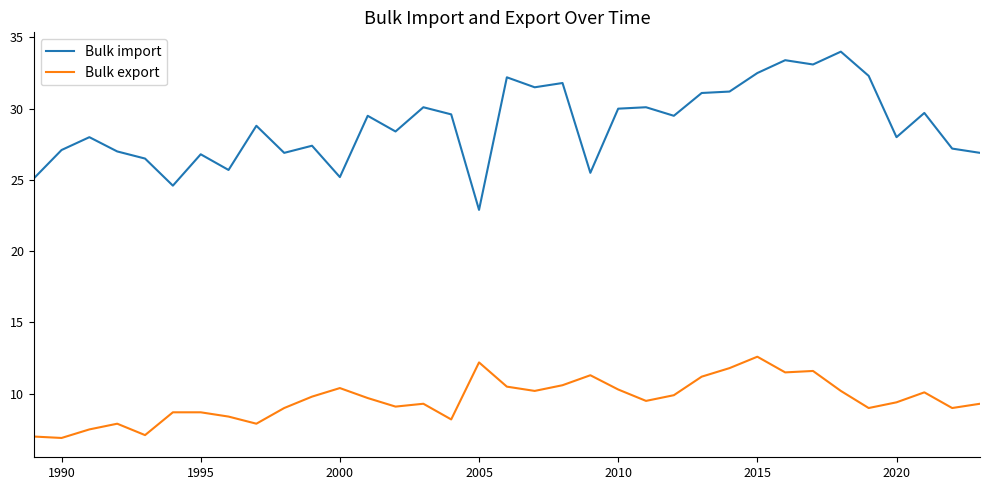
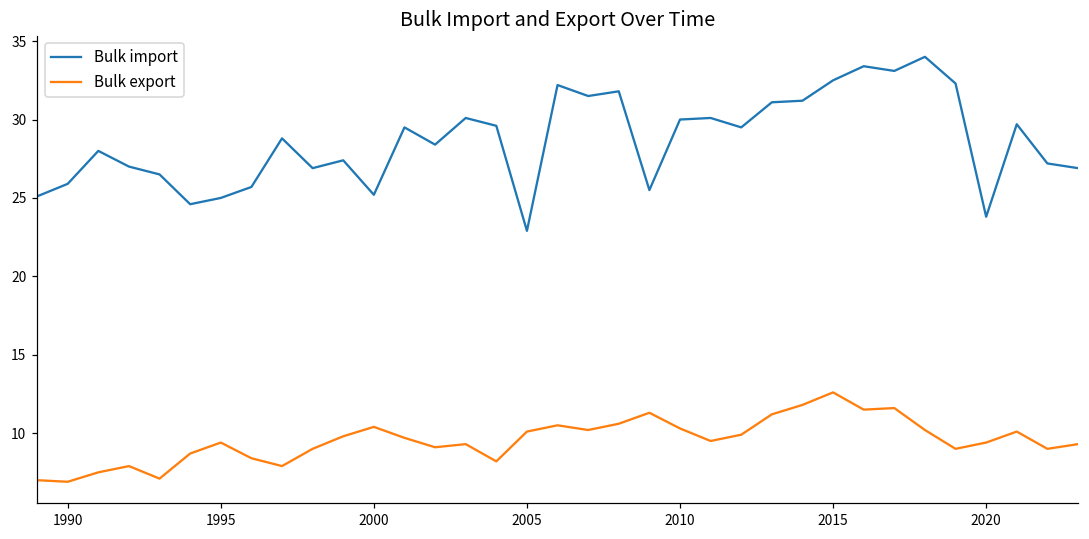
  {
    "Bulk import": {
-     "1990": 27.1,
-     "1995": 26.8,
+     "1990": 25.9,
+     "1995": 25.0,
      "2000": 25.2,
      "2005": 22.9,
      "2010": 30.0,
      "2015": 32.5,
-     "2020": 28.0
+     "2020": 23.8
    },
    "Bulk export": {
      "1990": 6.9,
-     "1995": 8.7,
+     "1995": 9.4,
      "2000": 10.4,
-     "2005": 12.2,
+     "2005": 10.1,
      "2010": 10.3,
      "2015": 12.6,
      "2020": 9.4
    }
  }
